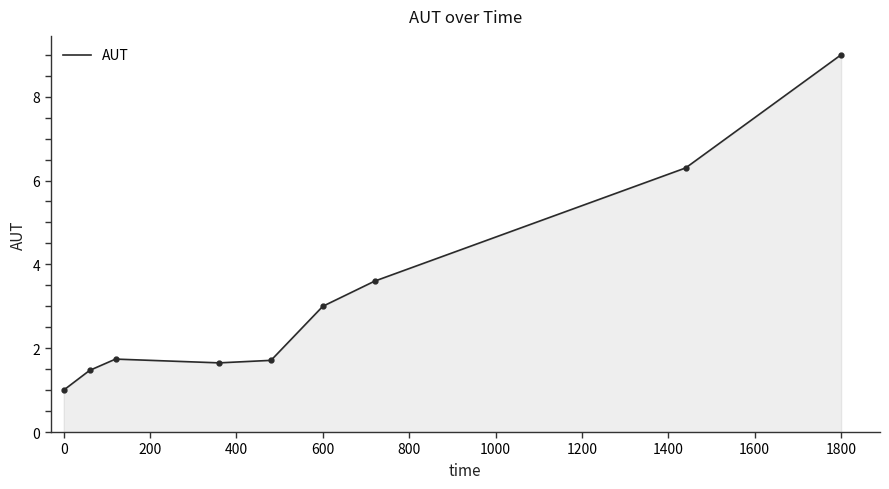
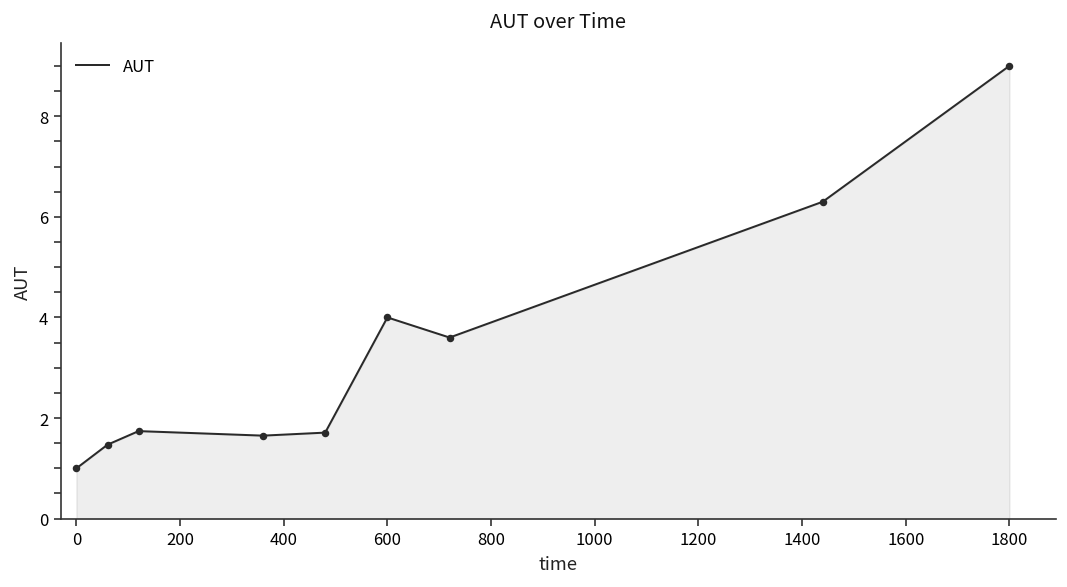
  {
    "0": 1,
-   "600": 3,
+   "600": 4,
    "1800": 9
  }
